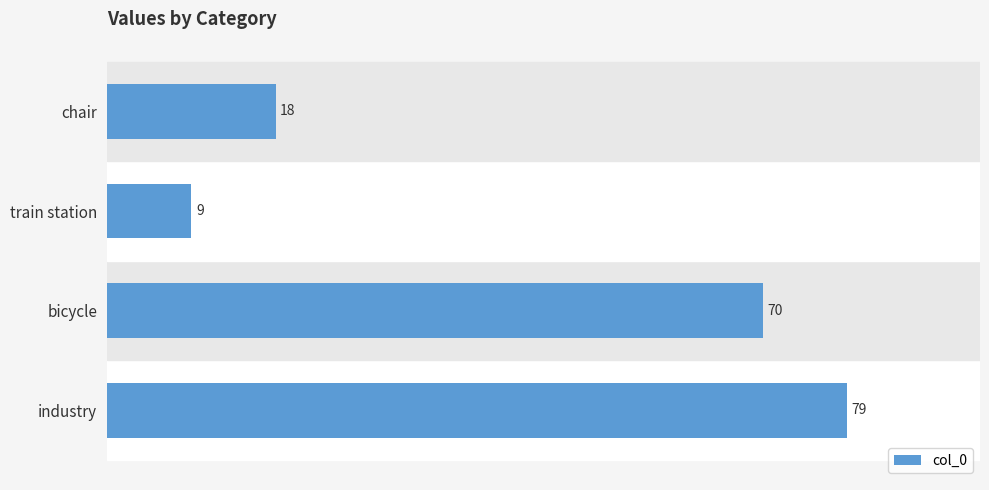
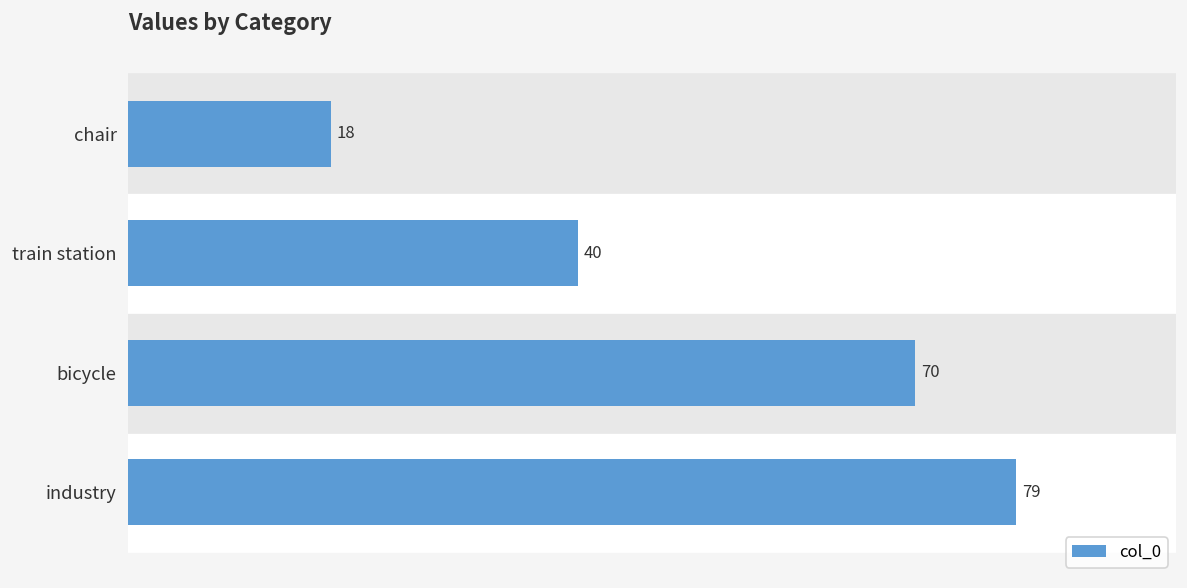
  {
    "chair": 18,
-   "train station": 9,
+   "train station": 40,
    "bicycle": 70,
    "industry": 79
  }
